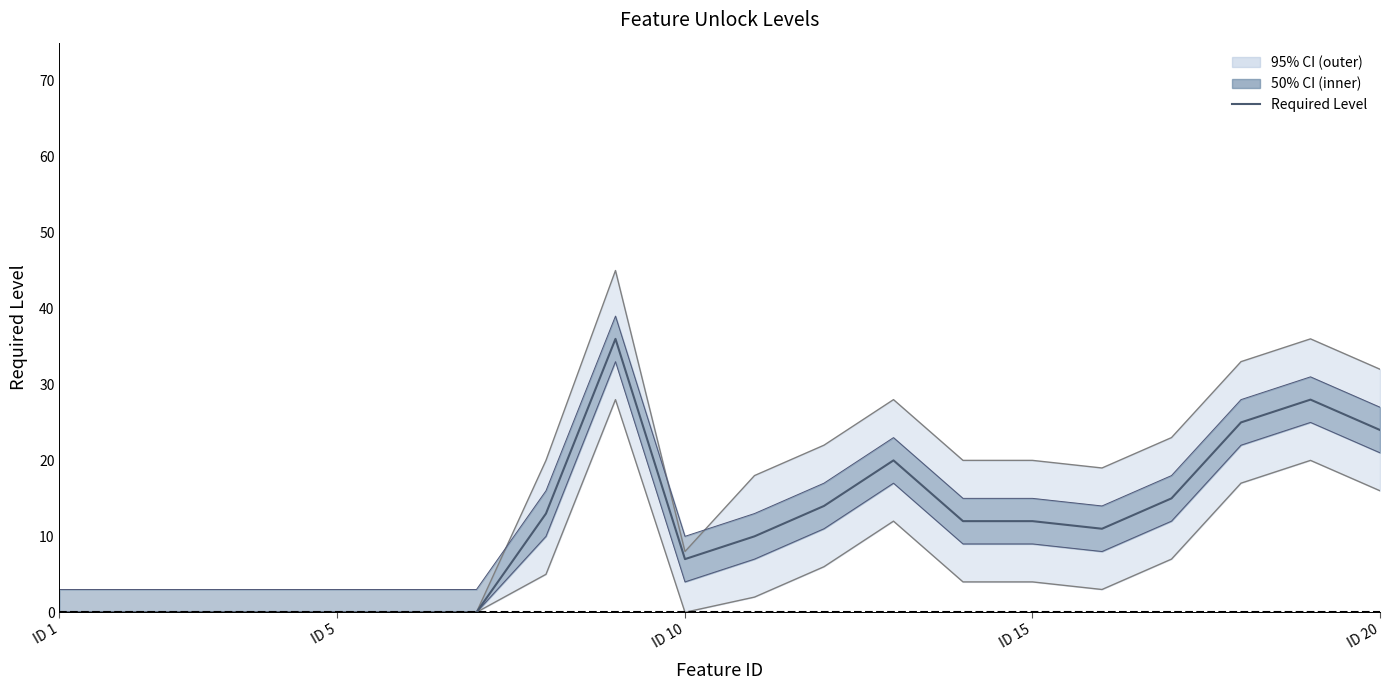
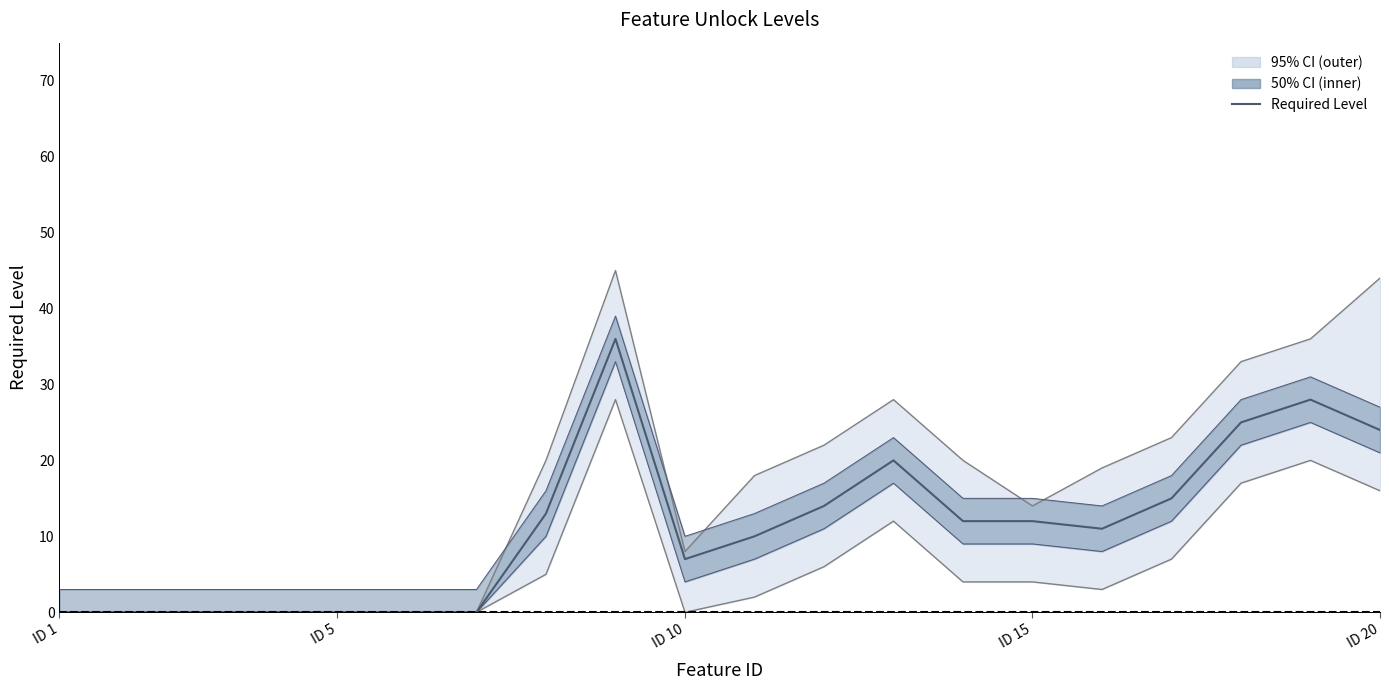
  {
    "95% CI (outer)": {
      "ID 10": 8,
-     "ID 15": 20,
-     "ID 20": 32
+     "ID 15": 14,
+     "ID 20": 44
    }
  }
